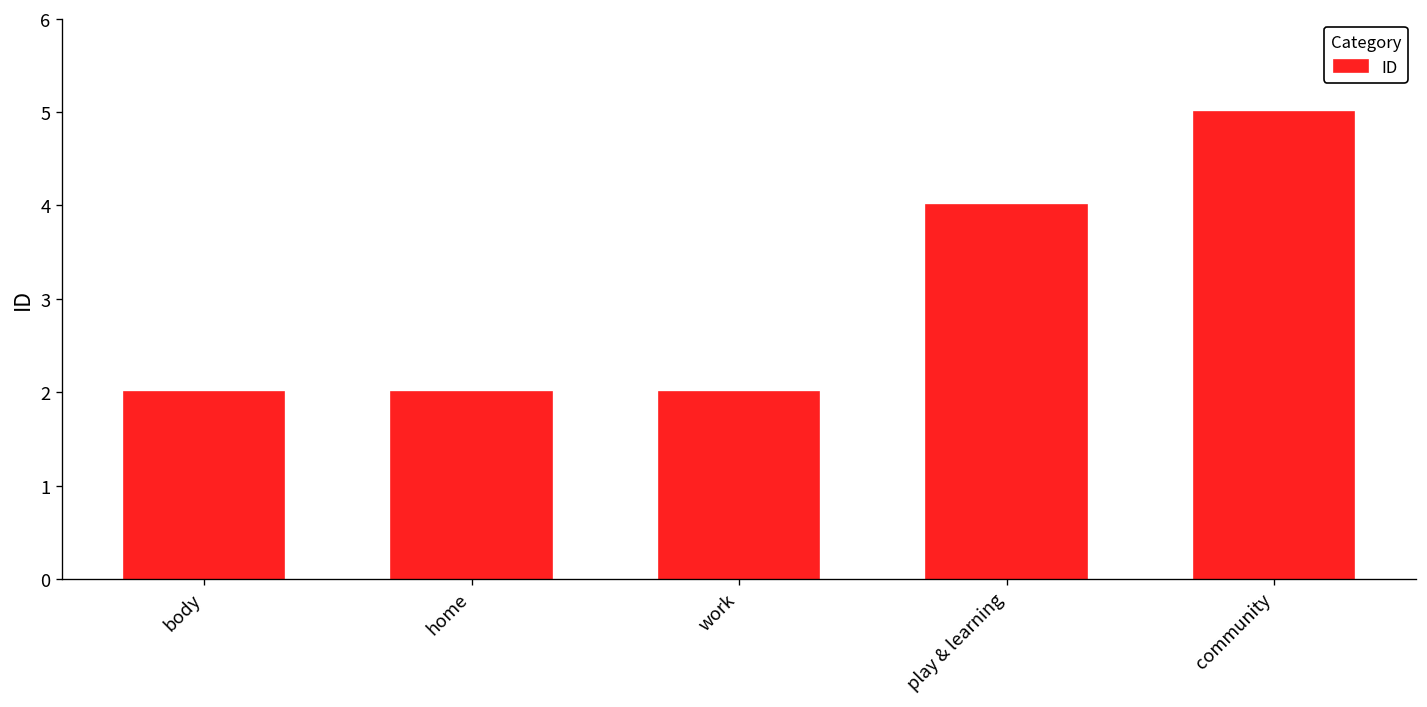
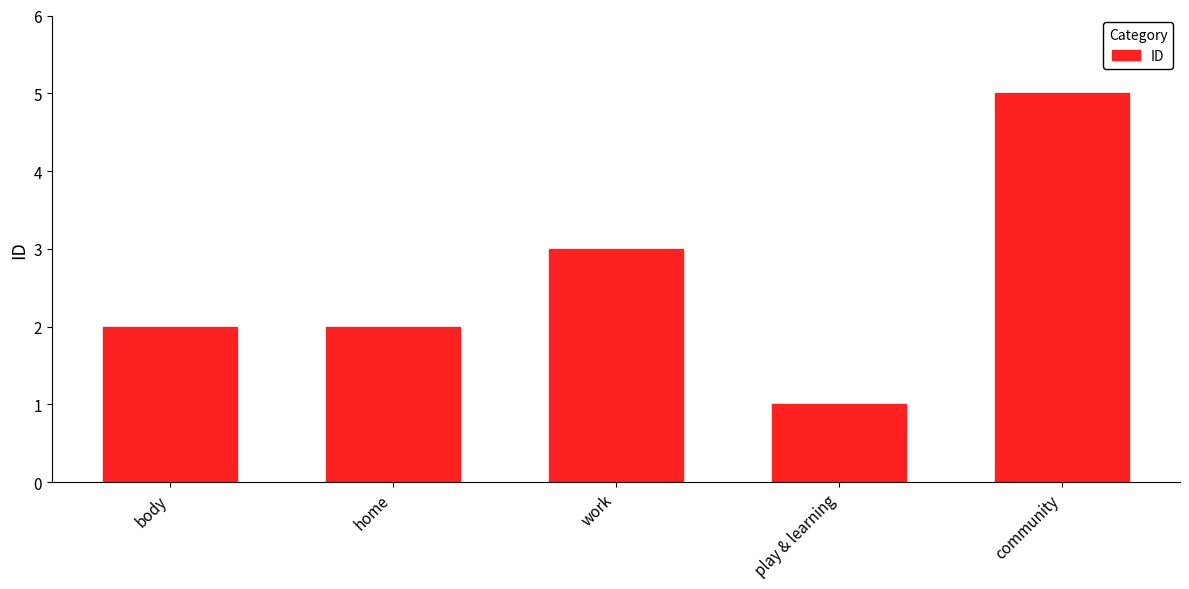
  {
    "body": 2,
    "home": 2,
-   "work": 2,
-   "play & learning": 4,
+   "work": 3,
+   "play & learning": 1,
    "community": 5
  }
